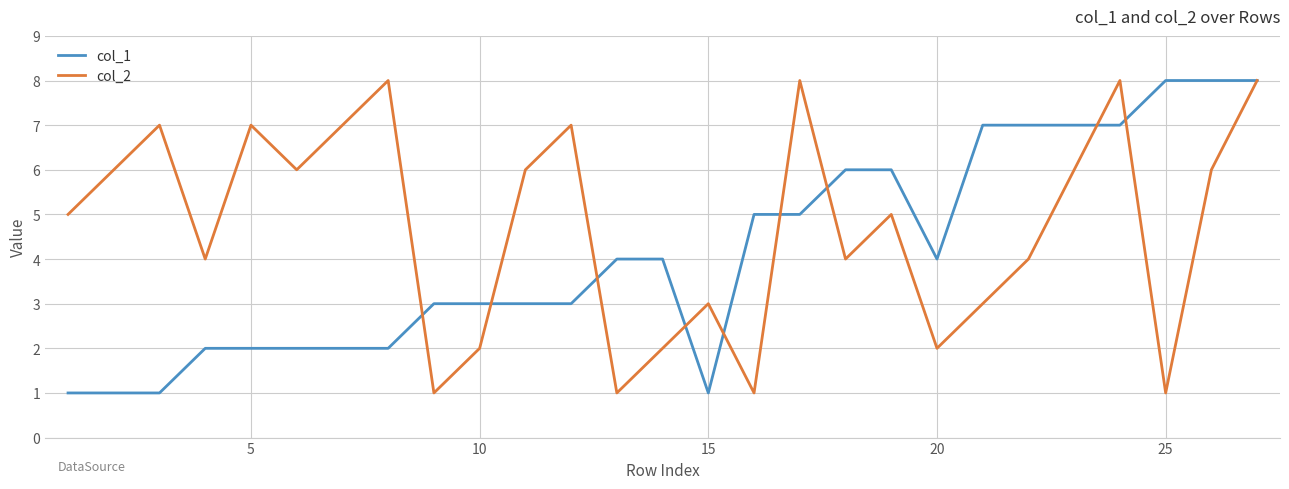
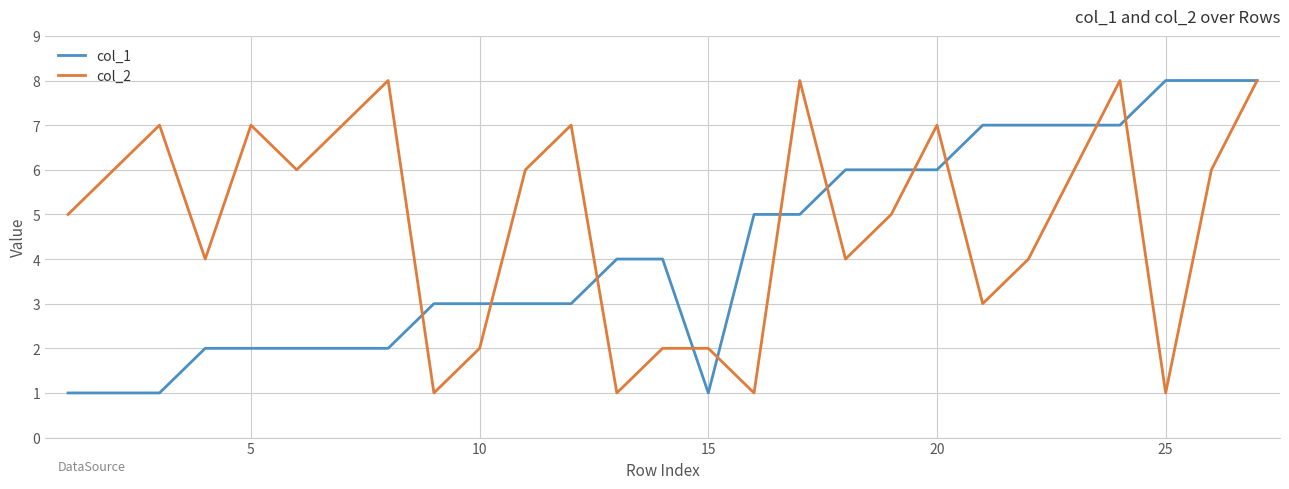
  {
    "col_1": {
      "5": 2,
      "10": 3,
      "15": 1,
-     "20": 4,
+     "20": 6,
      "25": 8
    },
    "col_2": {
      "5": 7,
      "10": 2,
-     "15": 3,
-     "20": 2,
+     "15": 2,
+     "20": 7,
      "25": 1
    }
  }
